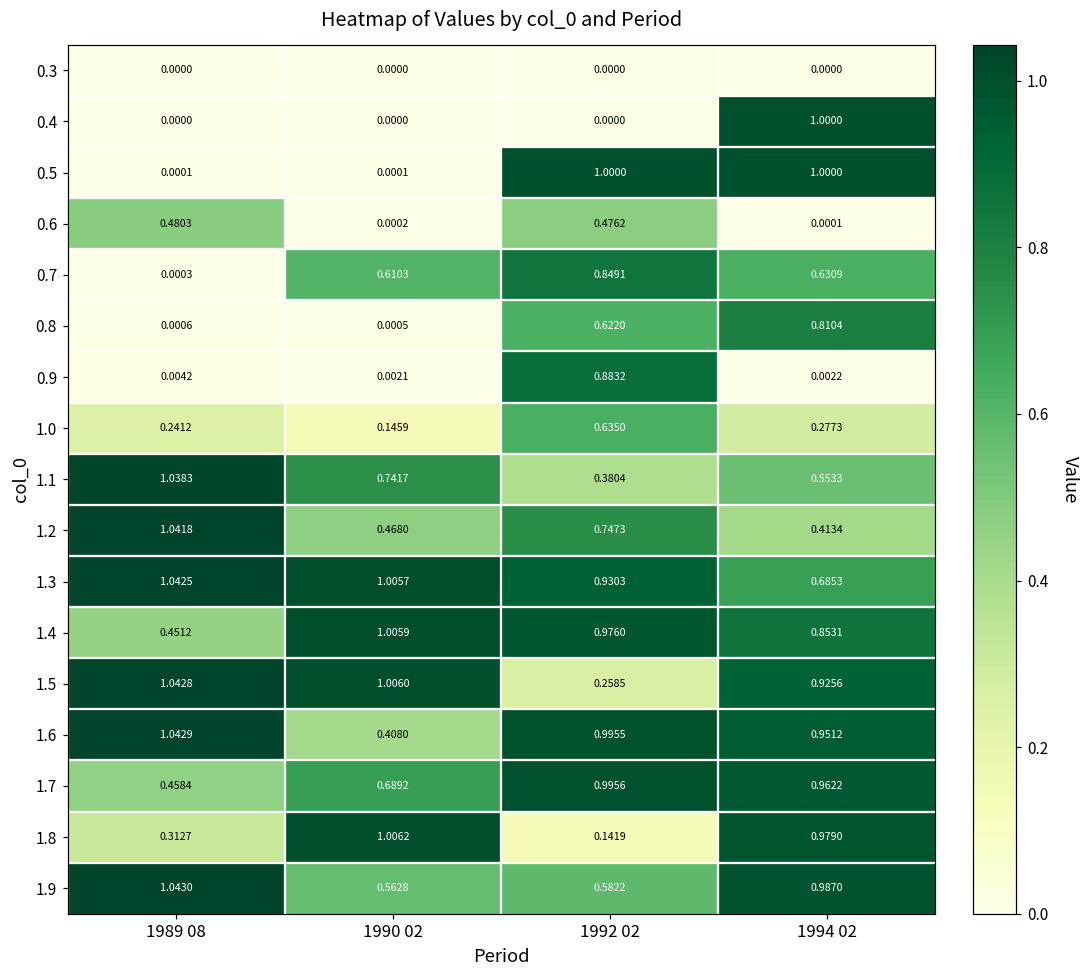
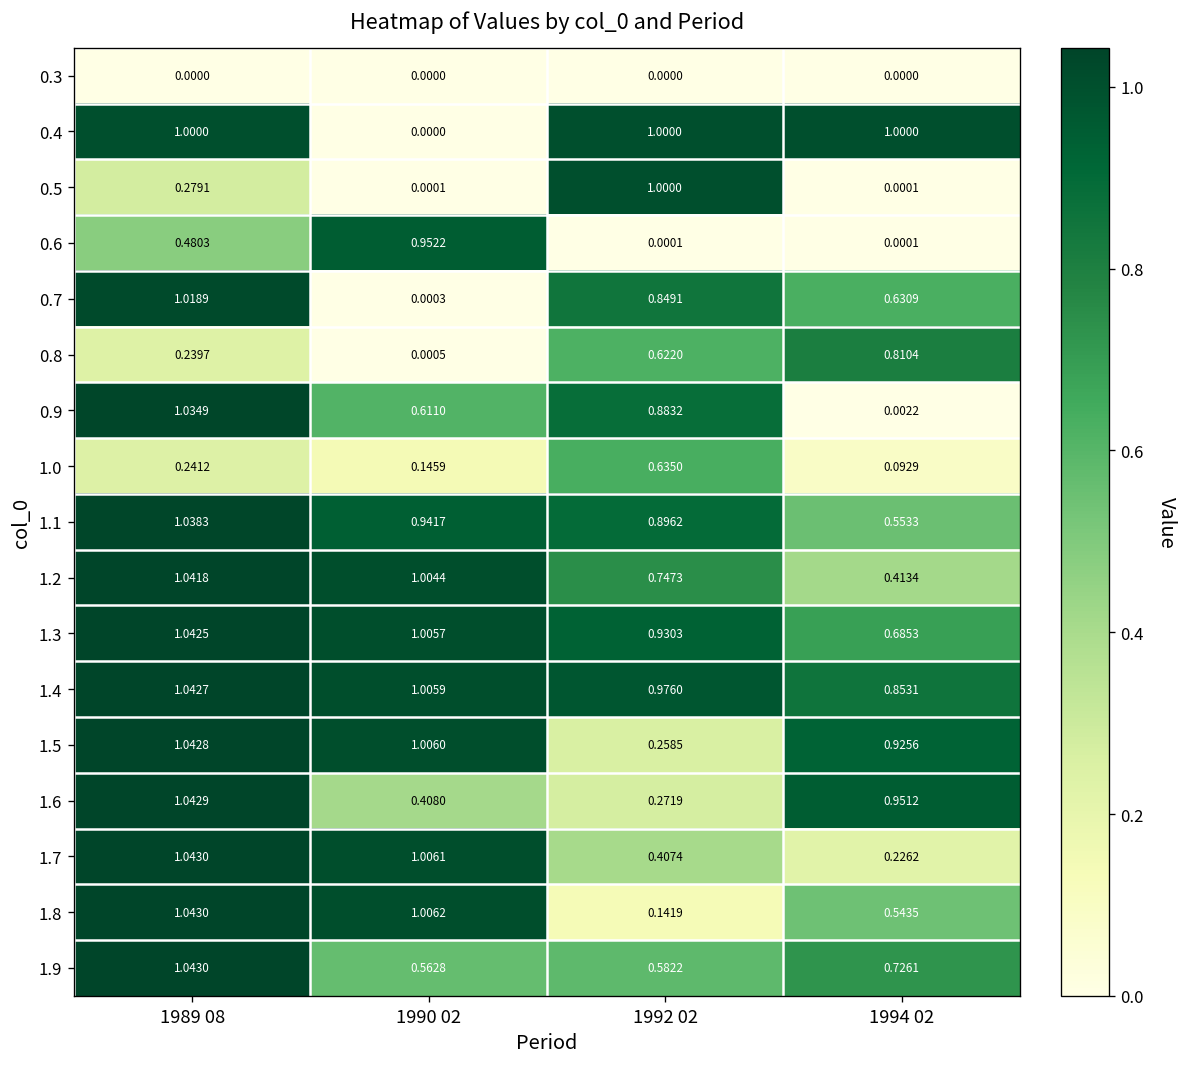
  {
    "0.3": {
      "1989 08": 0.0000,
      "1990 02": 0.0000,
      "1992 02": 0.0000,
      "1994 02": 0.0000
    },
    "0.4": {
-     "1989 08": 0.0000,
+     "1989 08": 1.0000,
      "1990 02": 0.0000,
-     "1992 02": 0.0000,
+     "1992 02": 1.0000,
      "1994 02": 1.0000
    },
    "0.5": {
-     "1989 08": 0.0001,
+     "1989 08": 0.2791,
      "1990 02": 0.0001,
      "1992 02": 1.0000,
-     "1994 02": 1.0000
+     "1994 02": 0.0001
    },
    "0.6": {
      "1989 08": 0.4803,
-     "1990 02": 0.0002,
-     "1992 02": 0.4762,
+     "1990 02": 0.9522,
+     "1992 02": 0.0001,
      "1994 02": 0.0001
    },
    "0.7": {
-     "1989 08": 0.0003,
-     "1990 02": 0.6103,
+     "1989 08": 1.0189,
+     "1990 02": 0.0003,
      "1992 02": 0.8491,
      "1994 02": 0.6309
    },
    "0.8": {
-     "1989 08": 0.0006,
+     "1989 08": 0.2397,
      "1990 02": 0.0005,
      "1992 02": 0.6220,
      "1994 02": 0.8104
    },
    "0.9": {
-     "1989 08": 0.0042,
-     "1990 02": 0.0021,
+     "1989 08": 1.0349,
+     "1990 02": 0.6110,
      "1992 02": 0.8832,
      "1994 02": 0.0022
    },
    "1.0": {
      "1989 08": 0.2412,
      "1990 02": 0.1459,
      "1992 02": 0.6350,
-     "1994 02": 0.2773
+     "1994 02": 0.0929
    },
    "1.1": {
      "1989 08": 1.0383,
-     "1990 02": 0.7417,
-     "1992 02": 0.3804,
+     "1990 02": 0.9417,
+     "1992 02": 0.8962,
      "1994 02": 0.5533
    },
    "1.2": {
      "1989 08": 1.0418,
-     "1990 02": 0.4680,
+     "1990 02": 1.0044,
      "1992 02": 0.7473,
      "1994 02": 0.4134
    },
    "1.3": {
      "1989 08": 1.0425,
      "1990 02": 1.0057,
      "1992 02": 0.9303,
      "1994 02": 0.6853
    },
    "1.4": {
-     "1989 08": 0.4512,
+     "1989 08": 1.0427,
      "1990 02": 1.0059,
      "1992 02": 0.9760,
      "1994 02": 0.8531
    },
    "1.5": {
      "1989 08": 1.0428,
      "1990 02": 1.0060,
      "1992 02": 0.2585,
      "1994 02": 0.9256
    },
    "1.6": {
      "1989 08": 1.0429,
      "1990 02": 0.4080,
-     "1992 02": 0.9955,
+     "1992 02": 0.2719,
      "1994 02": 0.9512
    },
    "1.7": {
-     "1989 08": 0.4584,
-     "1990 02": 0.6892,
-     "1992 02": 0.9956,
-     "1994 02": 0.9622
+     "1989 08": 1.0430,
+     "1990 02": 1.0061,
+     "1992 02": 0.4074,
+     "1994 02": 0.2262
    },
    "1.8": {
-     "1989 08": 0.3127,
+     "1989 08": 1.0430,
      "1990 02": 1.0062,
      "1992 02": 0.1419,
-     "1994 02": 0.9790
+     "1994 02": 0.5435
    },
    "1.9": {
      "1989 08": 1.0430,
      "1990 02": 0.5628,
      "1992 02": 0.5822,
-     "1994 02": 0.9870
+     "1994 02": 0.7261
    }
  }
